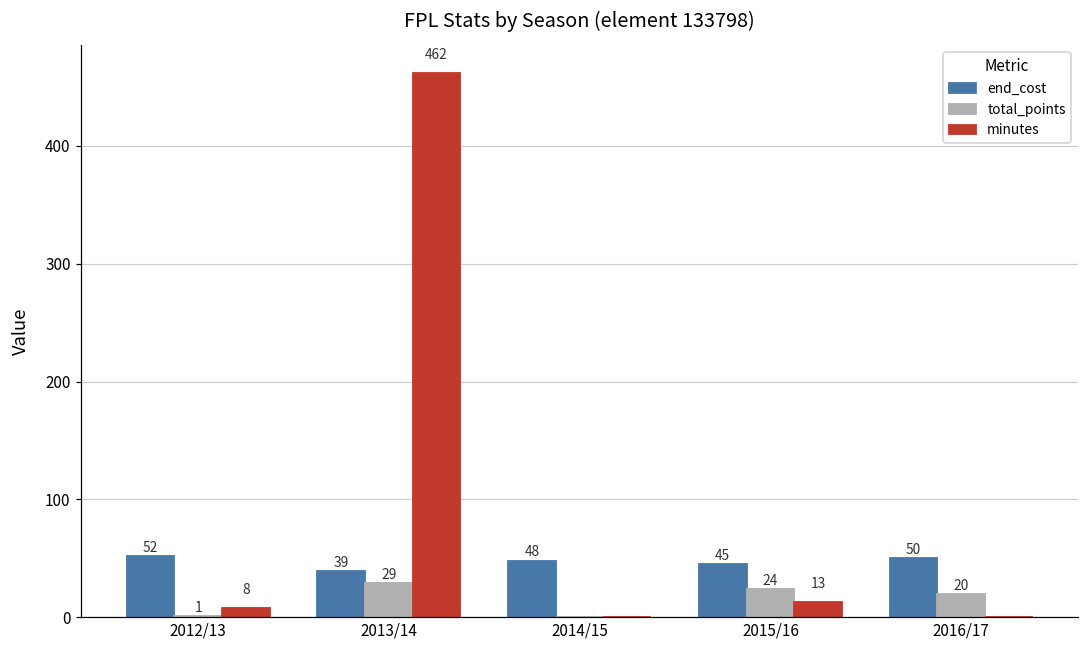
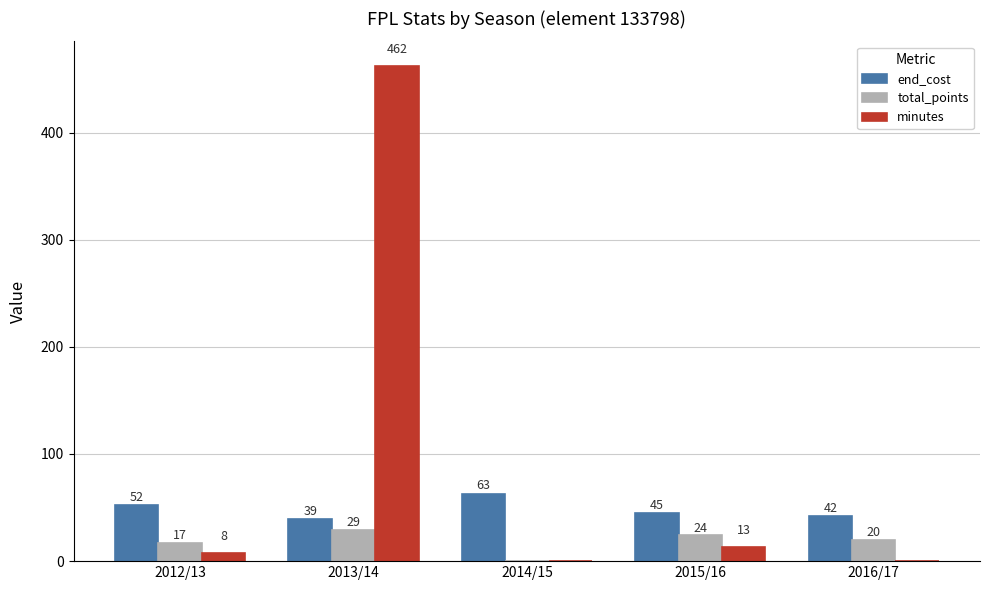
  {
    "end_cost": {
      "2012/13": 52,
      "2013/14": 39,
-     "2014/15": 48,
+     "2014/15": 63,
      "2015/16": 45,
-     "2016/17": 50
+     "2016/17": 42
    },
    "total_points": {
-     "2012/13": 1,
+     "2012/13": 17,
      "2013/14": 29,
      "2015/16": 24,
      "2016/17": 20
    },
    "minutes": {
      "2012/13": 8,
      "2013/14": 462,
      "2015/16": 13
    }
  }
